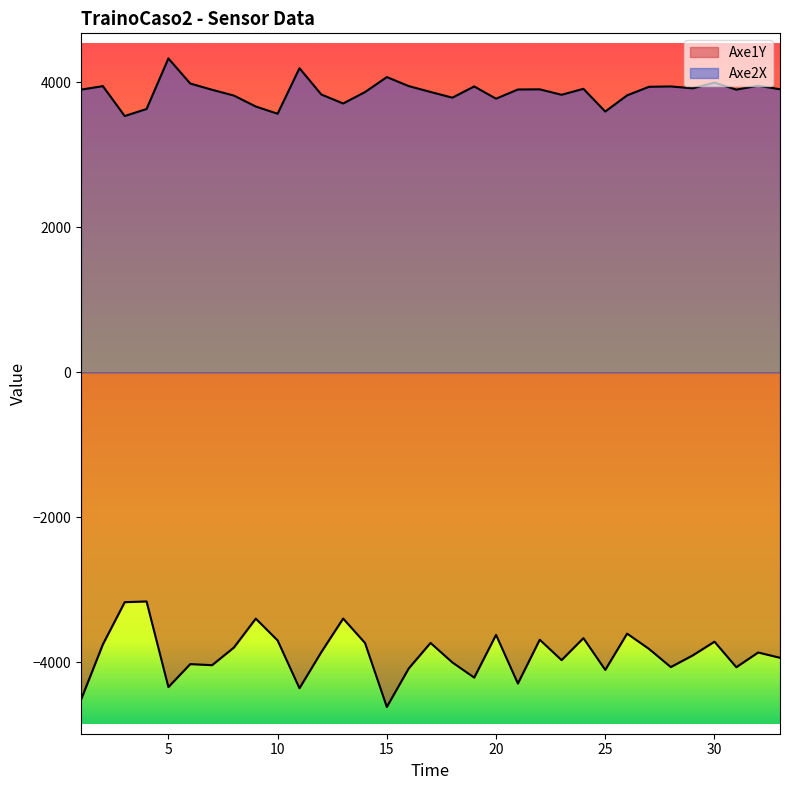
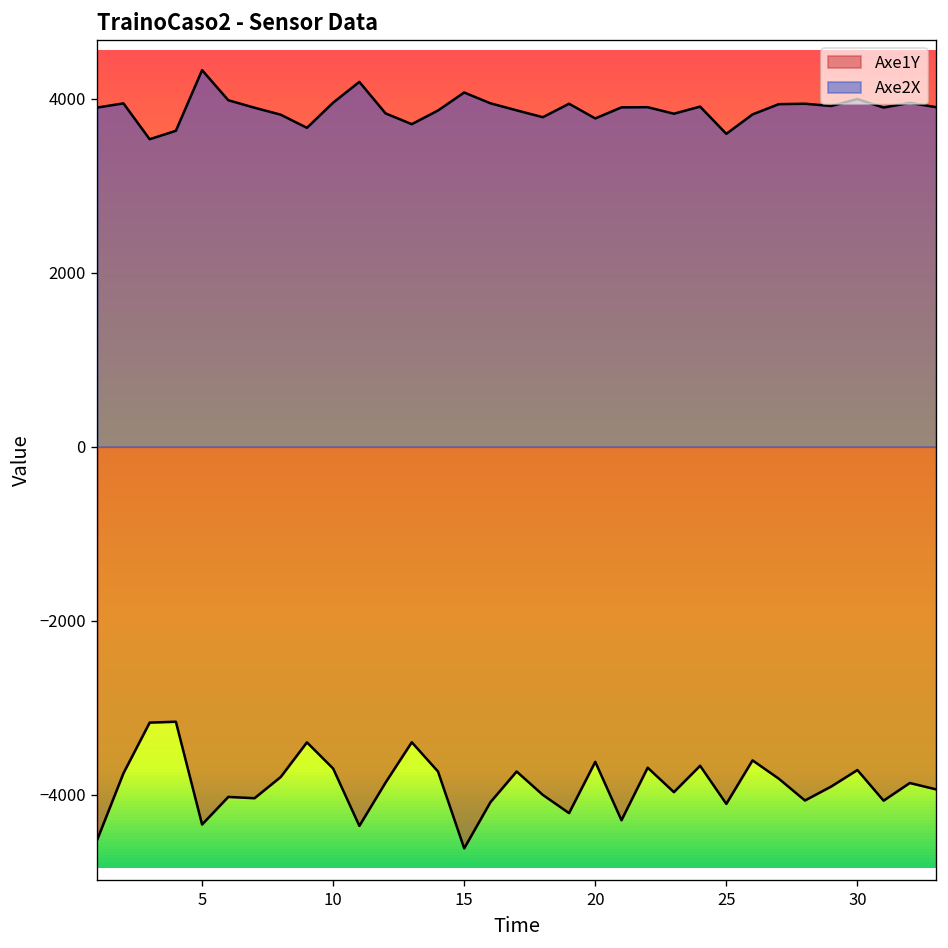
  {
    "Axe2X": {
      "5": 4300,
-     "10": 3600,
+     "10": 4000,
      "15": 4100,
      "20": 3800,
      "25": 3600
    }
  }
